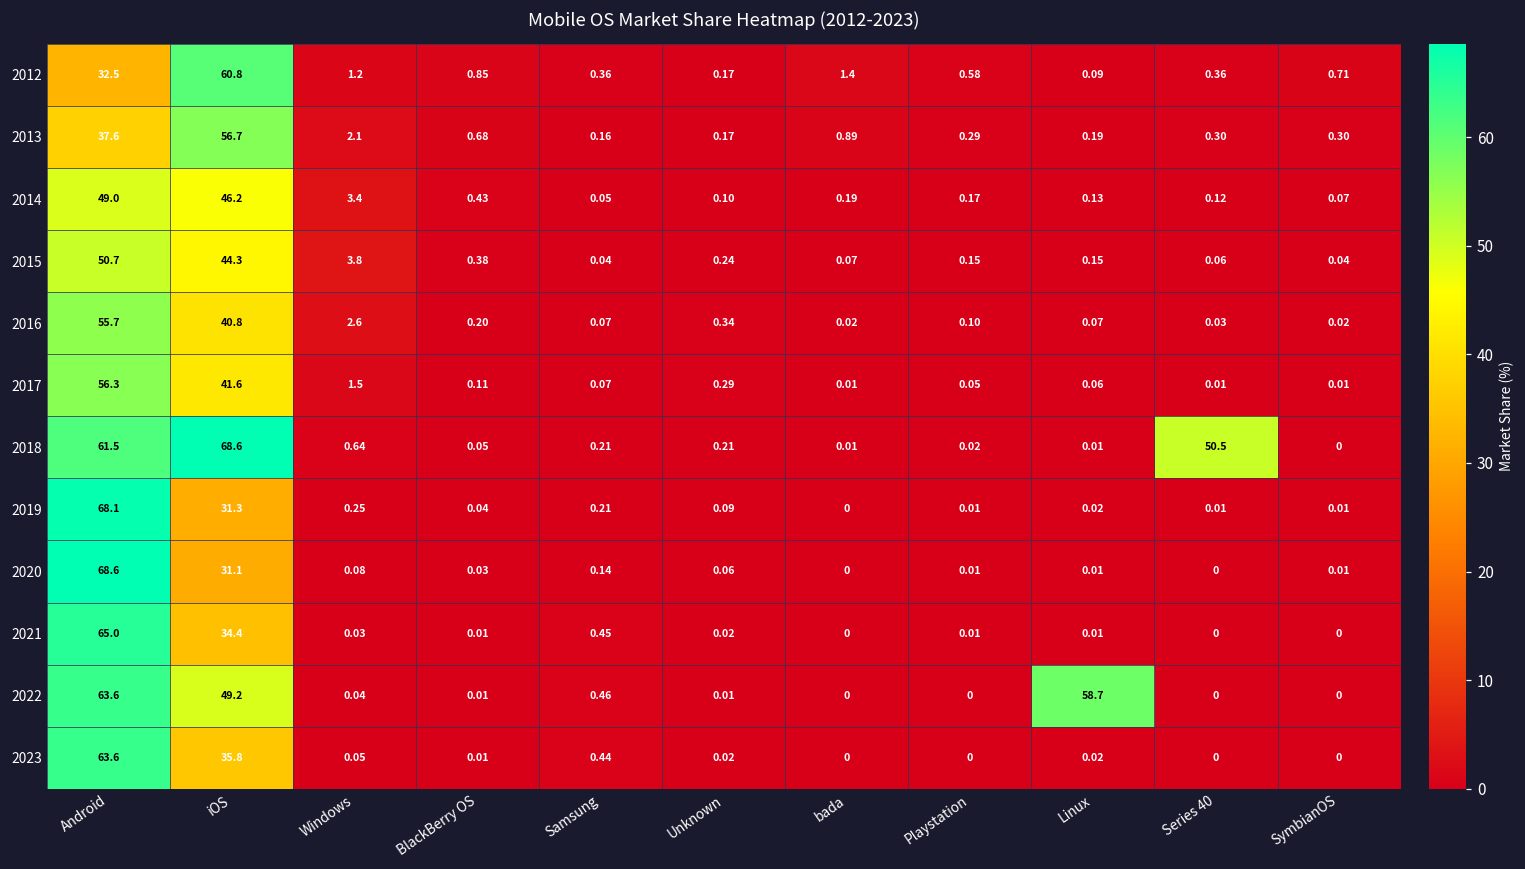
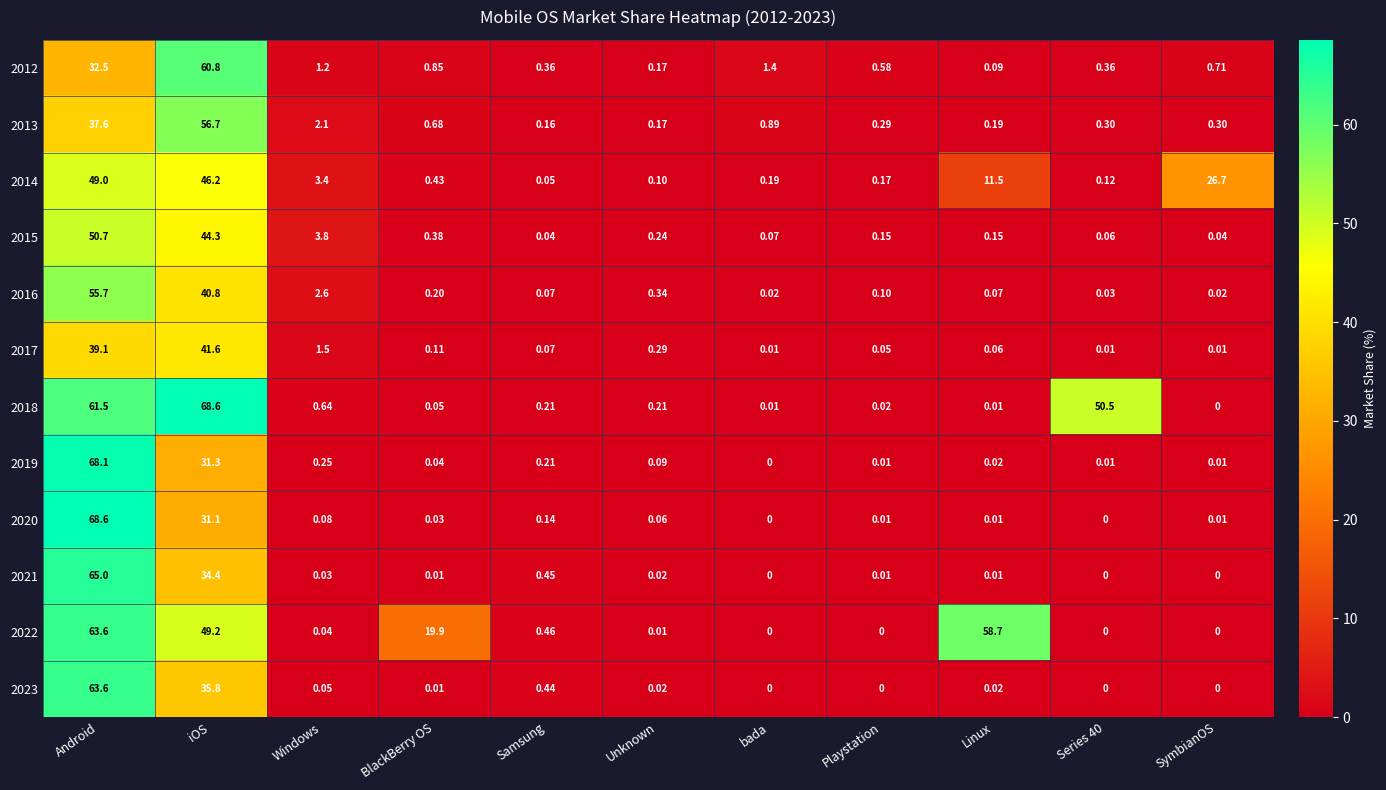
  {
    "2012": {
      "Android": 32.5,
      "iOS": 60.8,
      "Windows": 1.2,
      "BlackBerry OS": 0.85,
      "Samsung": 0.36,
      "Unknown": 0.17,
      "bada": 1.4,
      "Playstation": 0.58,
      "Linux": 0.09,
      "Series 40": 0.36,
      "SymbianOS": 0.71
    },
    "2013": {
      "Android": 37.6,
      "iOS": 56.7,
      "Windows": 2.1,
      "BlackBerry OS": 0.68,
      "Samsung": 0.16,
      "Unknown": 0.17,
      "bada": 0.89,
      "Playstation": 0.29,
      "Linux": 0.19,
      "Series 40": 0.30,
      "SymbianOS": 0.30
    },
    "2014": {
      "Android": 49.0,
      "iOS": 46.2,
      "Windows": 3.4,
      "BlackBerry OS": 0.43,
      "Samsung": 0.05,
      "Unknown": 0.10,
      "bada": 0.19,
      "Playstation": 0.17,
-     "Linux": 0.13,
+     "Linux": 11.5,
      "Series 40": 0.12,
-     "SymbianOS": 0.07
+     "SymbianOS": 26.7
    },
    "2015": {
      "Android": 50.7,
      "iOS": 44.3,
      "Windows": 3.8,
      "BlackBerry OS": 0.38,
      "Samsung": 0.04,
      "Unknown": 0.24,
      "bada": 0.07,
      "Playstation": 0.15,
      "Linux": 0.15,
      "Series 40": 0.06,
      "SymbianOS": 0.04
    },
    "2016": {
      "Android": 55.7,
      "iOS": 40.8,
      "Windows": 2.6,
      "BlackBerry OS": 0.20,
      "Samsung": 0.07,
      "Unknown": 0.34,
      "bada": 0.02,
      "Playstation": 0.10,
      "Linux": 0.07,
      "Series 40": 0.03,
      "SymbianOS": 0.02
    },
    "2017": {
-     "Android": 56.3,
+     "Android": 39.1,
      "iOS": 41.6,
      "Windows": 1.5,
      "BlackBerry OS": 0.11,
      "Samsung": 0.07,
      "Unknown": 0.29,
      "bada": 0.01,
      "Playstation": 0.05,
      "Linux": 0.06,
      "Series 40": 0.01,
      "SymbianOS": 0.01
    },
    "2018": {
      "Android": 61.5,
      "iOS": 68.6,
      "Windows": 0.64,
      "BlackBerry OS": 0.05,
      "Samsung": 0.21,
      "Unknown": 0.21,
      "bada": 0.01,
      "Playstation": 0.02,
      "Linux": 0.01,
      "Series 40": 50.5,
      "SymbianOS": 0
    },
    "2019": {
      "Android": 68.1,
      "iOS": 31.3,
      "Windows": 0.25,
      "BlackBerry OS": 0.04,
      "Samsung": 0.21,
      "Unknown": 0.09,
      "bada": 0,
      "Playstation": 0.01,
      "Linux": 0.02,
      "Series 40": 0.01,
      "SymbianOS": 0.01
    },
    "2020": {
      "Android": 68.6,
      "iOS": 31.1,
      "Windows": 0.08,
      "BlackBerry OS": 0.03,
      "Samsung": 0.14,
      "Unknown": 0.06,
      "bada": 0,
      "Playstation": 0.01,
      "Linux": 0.01,
      "Series 40": 0,
      "SymbianOS": 0.01
    },
    "2021": {
      "Android": 65.0,
      "iOS": 34.4,
      "Windows": 0.03,
      "BlackBerry OS": 0.01,
      "Samsung": 0.45,
      "Unknown": 0.02,
      "bada": 0,
      "Playstation": 0.01,
      "Linux": 0.01,
      "Series 40": 0,
      "SymbianOS": 0
    },
    "2022": {
      "Android": 63.6,
      "iOS": 49.2,
      "Windows": 0.04,
-     "BlackBerry OS": 0.01,
+     "BlackBerry OS": 19.9,
      "Samsung": 0.46,
      "Unknown": 0.01,
      "bada": 0,
      "Playstation": 0,
      "Linux": 58.7,
      "Series 40": 0,
      "SymbianOS": 0
    },
    "2023": {
      "Android": 63.6,
      "iOS": 35.8,
      "Windows": 0.05,
      "BlackBerry OS": 0.01,
      "Samsung": 0.44,
      "Unknown": 0.02,
      "bada": 0,
      "Playstation": 0,
      "Linux": 0.02,
      "Series 40": 0,
      "SymbianOS": 0
    }
  }
